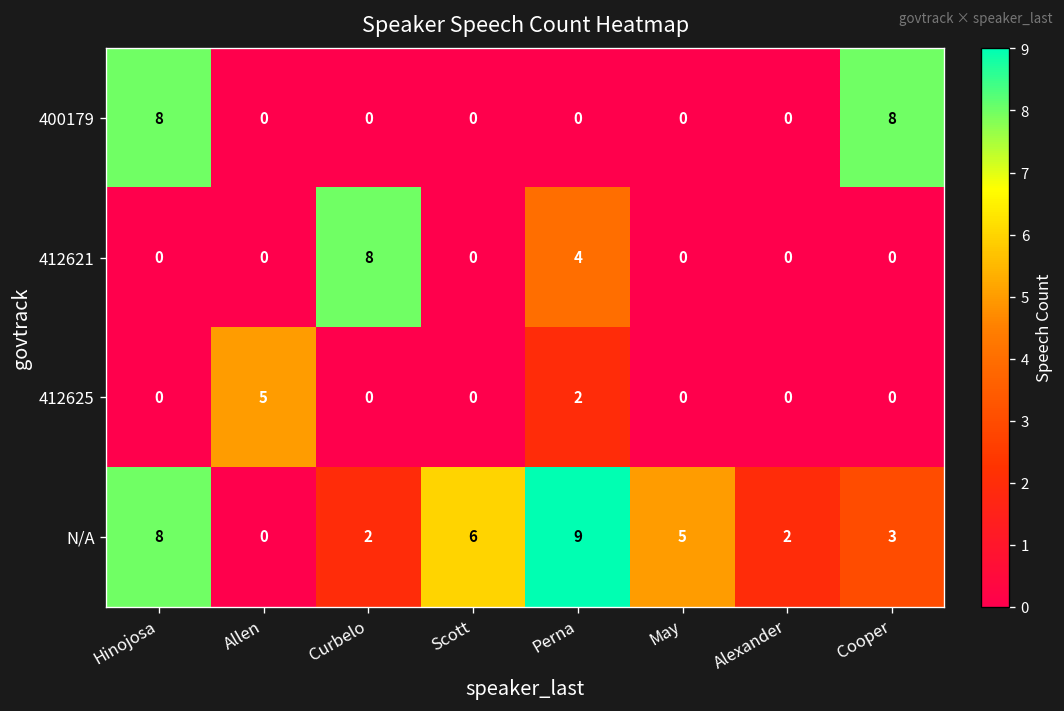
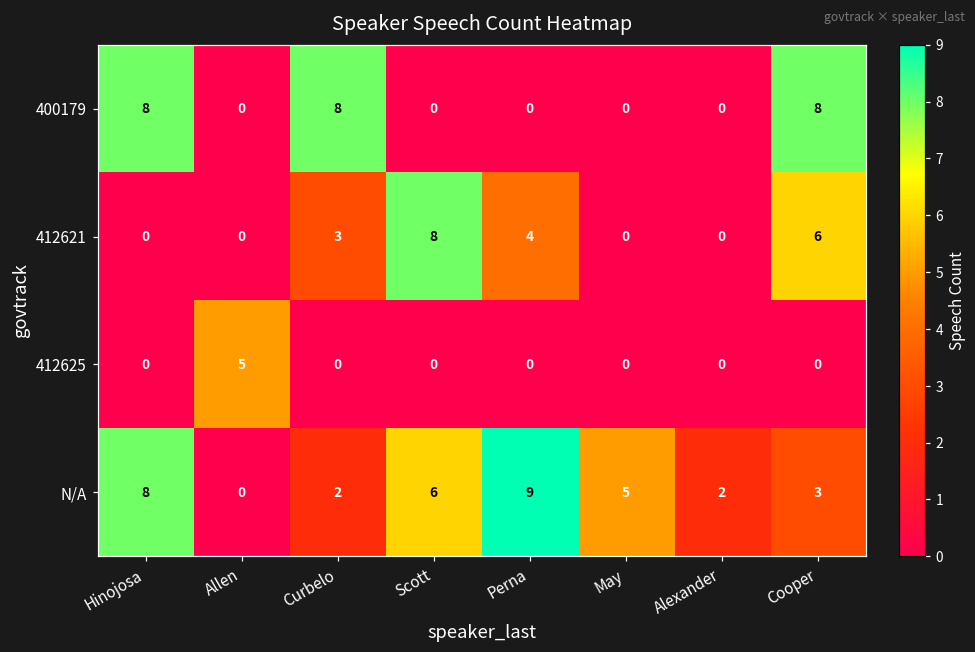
  {
    "400179": {
      "Hinojosa": 8,
      "Allen": 0,
-     "Curbelo": 0,
+     "Curbelo": 8,
      "Scott": 0,
      "Perna": 0,
      "May": 0,
      "Alexander": 0,
      "Cooper": 8
    },
    "412621": {
      "Hinojosa": 0,
      "Allen": 0,
-     "Curbelo": 8,
-     "Scott": 0,
+     "Curbelo": 3,
+     "Scott": 8,
      "Perna": 4,
      "May": 0,
      "Alexander": 0,
-     "Cooper": 0
+     "Cooper": 6
    },
    "412625": {
      "Hinojosa": 0,
      "Allen": 5,
      "Curbelo": 0,
      "Scott": 0,
-     "Perna": 2,
+     "Perna": 0,
      "May": 0,
      "Alexander": 0,
      "Cooper": 0
    },
    "N/A": {
      "Hinojosa": 8,
      "Allen": 0,
      "Curbelo": 2,
      "Scott": 6,
      "Perna": 9,
      "May": 5,
      "Alexander": 2,
      "Cooper": 3
    }
  }
